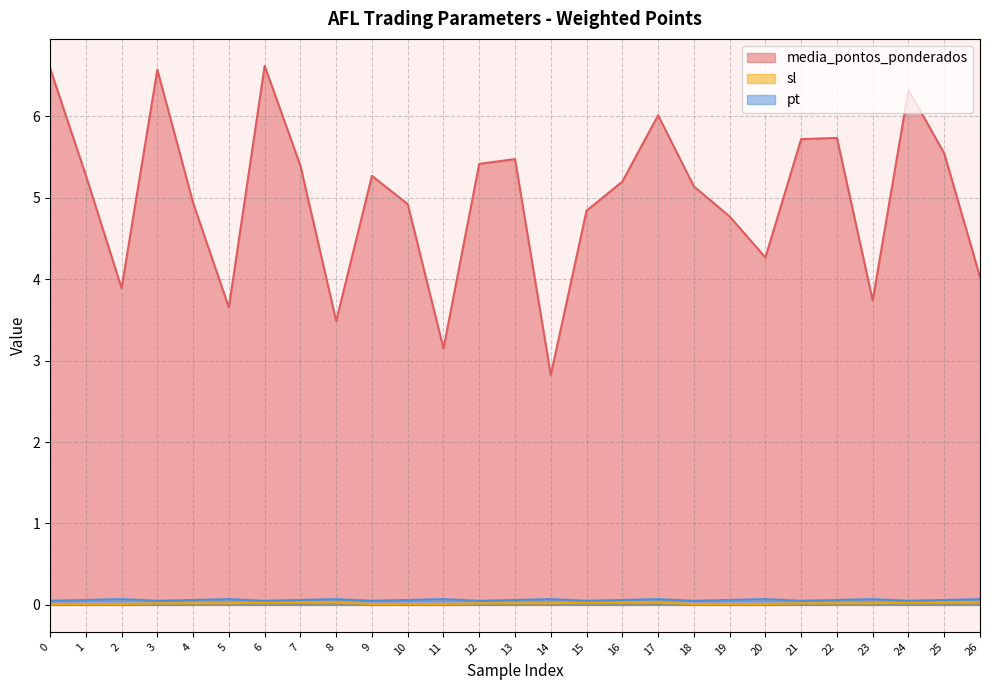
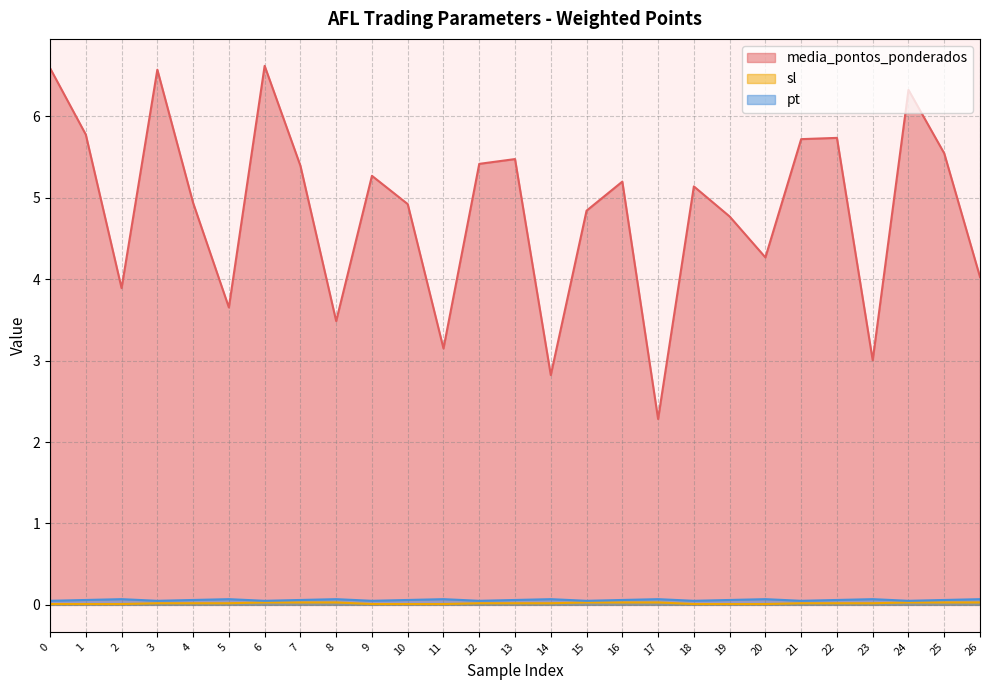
  {
    "media_pontos_ponderados": {
      "0": 6.6,
-     "1": 5.3,
+     "1": 5.8,
      "2": 3.9,
      "3": 6.6,
      "4": 4.9,
      "5": 3.7,
      "6": 6.6,
      "7": 5.4,
      "8": 3.5,
      "9": 5.3,
      "10": 4.9,
      "11": 3.1,
      "12": 5.4,
      "13": 5.5,
      "14": 2.8,
      "15": 4.8,
      "16": 5.2,
-     "17": 6.0,
+     "17": 2.3,
      "18": 5.1,
      "19": 4.8,
      "20": 4.3,
      "21": 5.7,
      "22": 5.7,
-     "23": 3.7,
+     "23": 3.0,
      "25": 5.5,
      "26": 4.0
    },
    "sl": {
      "0": 0.0,
      "1": 0.0,
      "2": 0.0,
      "4": 0.0,
      "5": 0.0,
      "8": 0.0,
      "9": 0.0,
      "10": 0.0,
      "11": 0.0,
      "13": 0.0,
      "14": 0.0,
      "17": 0.0,
      "18": 0.0,
      "19": 0.0,
      "20": 0.0,
      "22": 0.0,
      "23": 0.0,
      "26": 0.0
    },
    "pt": {
      "0": 0.1,
      "1": 0.1,
      "2": 0.1,
      "4": 0.1,
      "5": 0.1,
      "8": 0.1,
      "9": 0.1,
      "10": 0.1,
      "11": 0.1,
      "13": 0.1,
      "14": 0.1,
      "17": 0.1,
      "18": 0.1,
      "19": 0.1,
      "20": 0.1,
      "22": 0.1,
      "23": 0.1,
      "26": 0.1
    }
  }
